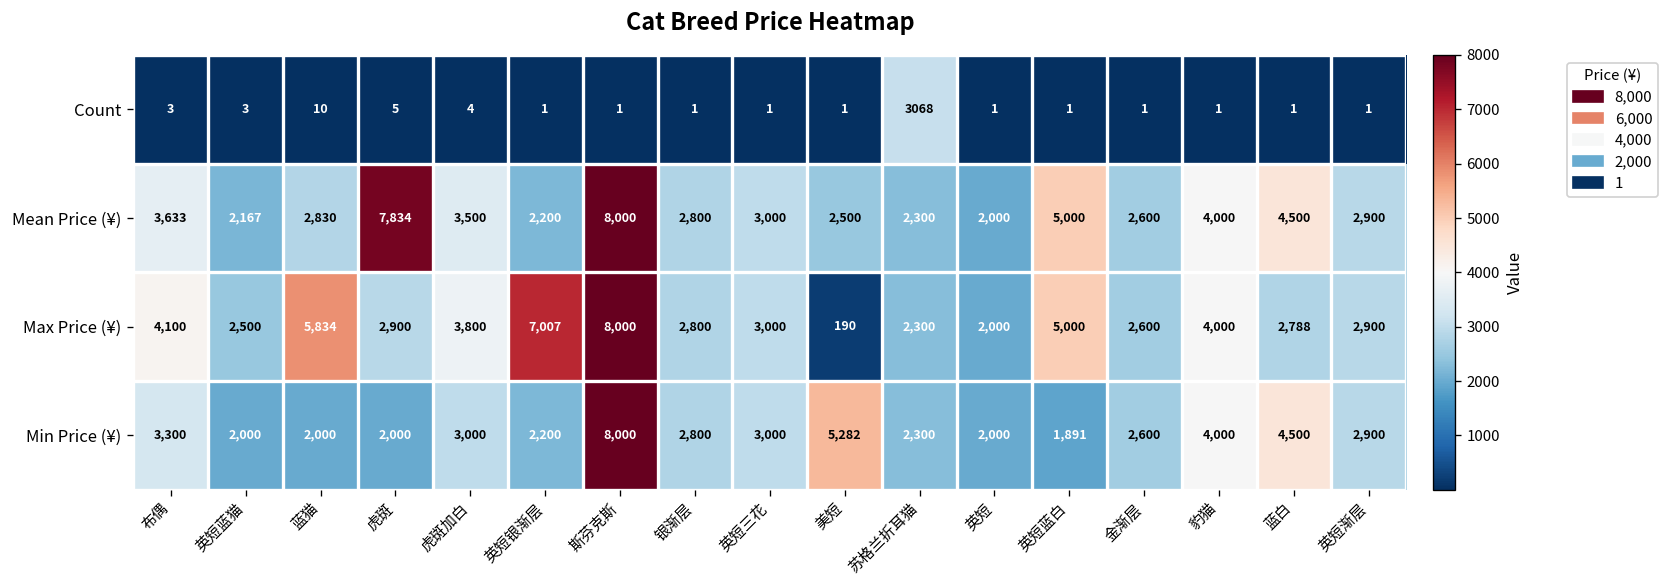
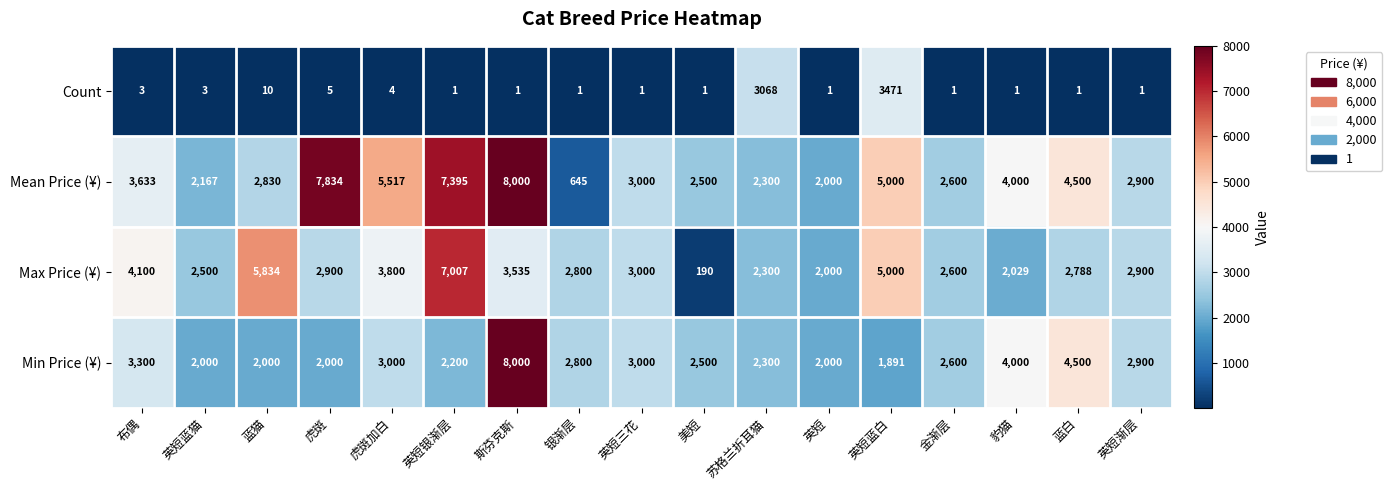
  {
    "Count": {
      "布偶": "3",
      "英短蓝猫": "3",
      "蓝猫": "10",
      "虎斑": "5",
      "虎斑加白": "4",
      "英短银渐层": "1",
      "斯芬克斯": "1",
      "银渐层": "1",
      "英短三花": "1",
      "美短": "1",
      "苏格兰折耳猫": "3068",
      "英短": "1",
-     "英短蓝白": "1",
+     "英短蓝白": "3471",
      "金渐层": "1",
      "豹猫": "1",
      "蓝白": "1",
      "英短渐层": "1"
    },
    "Mean Price (¥)": {
      "布偶": "3,633",
      "英短蓝猫": "2,167",
      "蓝猫": "2,830",
      "虎斑": "7,834",
-     "虎斑加白": "3,500",
-     "英短银渐层": "2,200",
+     "虎斑加白": "5,517",
+     "英短银渐层": "7,395",
      "斯芬克斯": "8,000",
-     "银渐层": "2,800",
+     "银渐层": "645",
      "英短三花": "3,000",
      "美短": "2,500",
      "苏格兰折耳猫": "2,300",
      "英短": "2,000",
      "英短蓝白": "5,000",
      "金渐层": "2,600",
      "豹猫": "4,000",
      "蓝白": "4,500",
      "英短渐层": "2,900"
    },
    "Max Price (¥)": {
      "布偶": "4,100",
      "英短蓝猫": "2,500",
      "蓝猫": "5,834",
      "虎斑": "2,900",
      "虎斑加白": "3,800",
      "英短银渐层": "7,007",
-     "斯芬克斯": "8,000",
+     "斯芬克斯": "3,535",
      "银渐层": "2,800",
      "英短三花": "3,000",
      "美短": "190",
      "苏格兰折耳猫": "2,300",
      "英短": "2,000",
      "英短蓝白": "5,000",
      "金渐层": "2,600",
-     "豹猫": "4,000",
+     "豹猫": "2,029",
      "蓝白": "2,788",
      "英短渐层": "2,900"
    },
    "Min Price (¥)": {
      "布偶": "3,300",
      "英短蓝猫": "2,000",
      "蓝猫": "2,000",
      "虎斑": "2,000",
      "虎斑加白": "3,000",
      "英短银渐层": "2,200",
      "斯芬克斯": "8,000",
      "银渐层": "2,800",
      "英短三花": "3,000",
-     "美短": "5,282",
+     "美短": "2,500",
      "苏格兰折耳猫": "2,300",
      "英短": "2,000",
      "英短蓝白": "1,891",
      "金渐层": "2,600",
      "豹猫": "4,000",
      "蓝白": "4,500",
      "英短渐层": "2,900"
    }
  }
